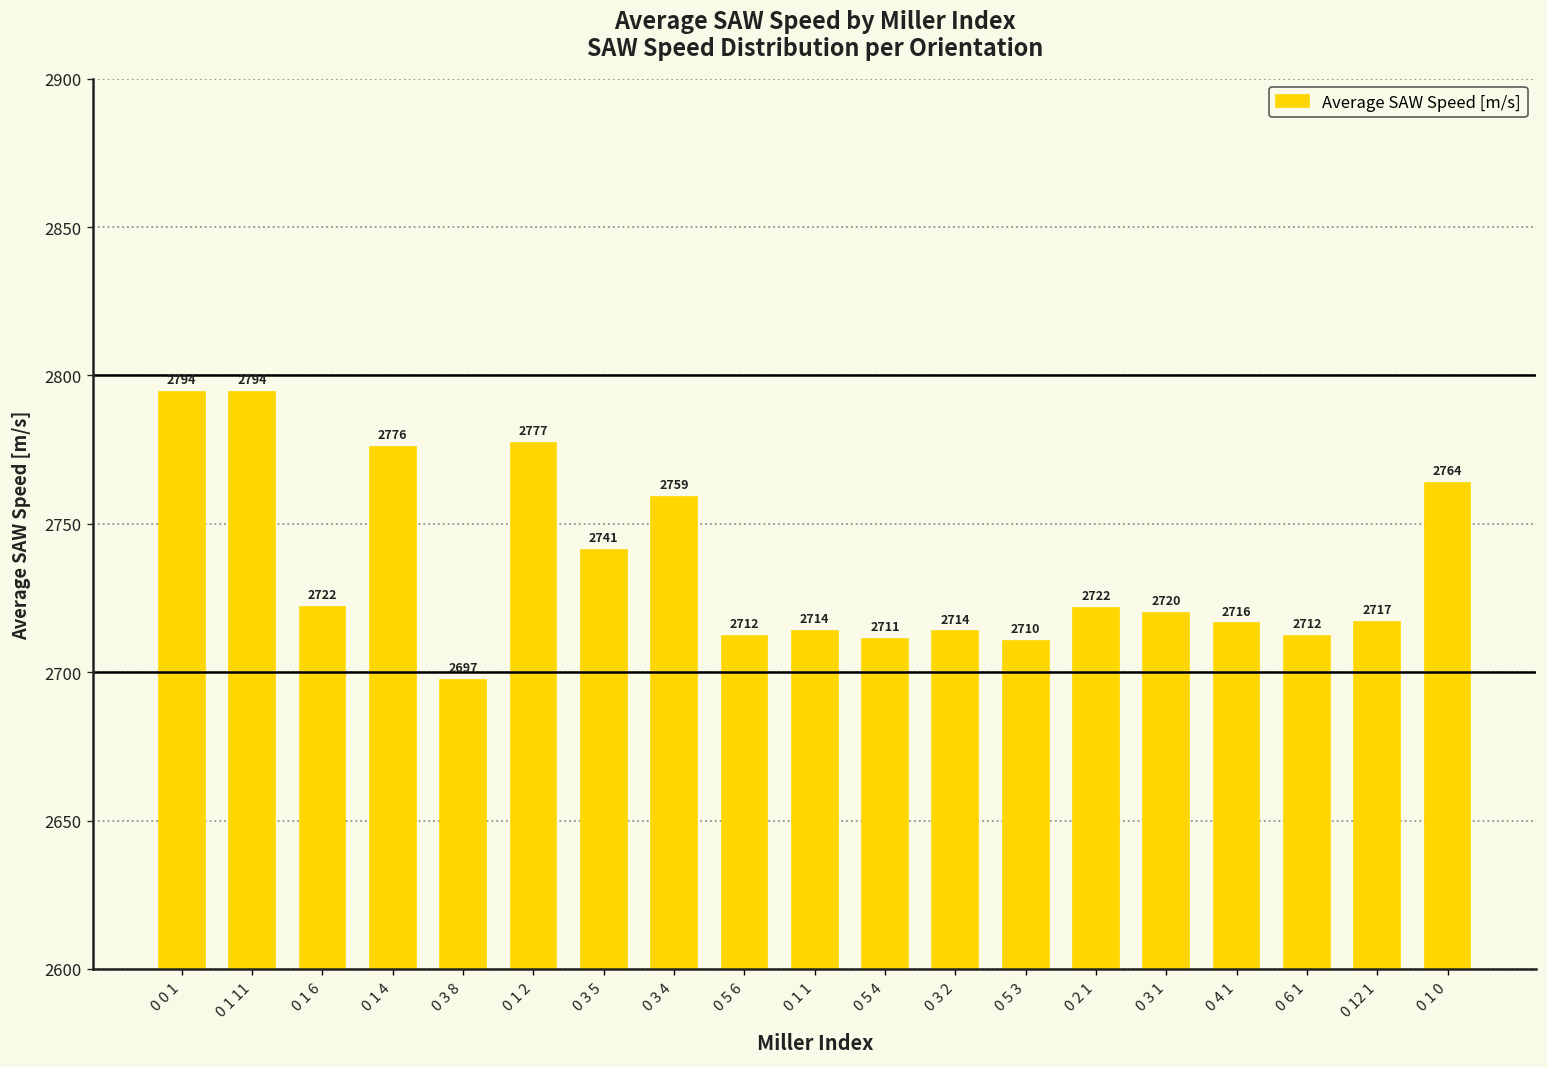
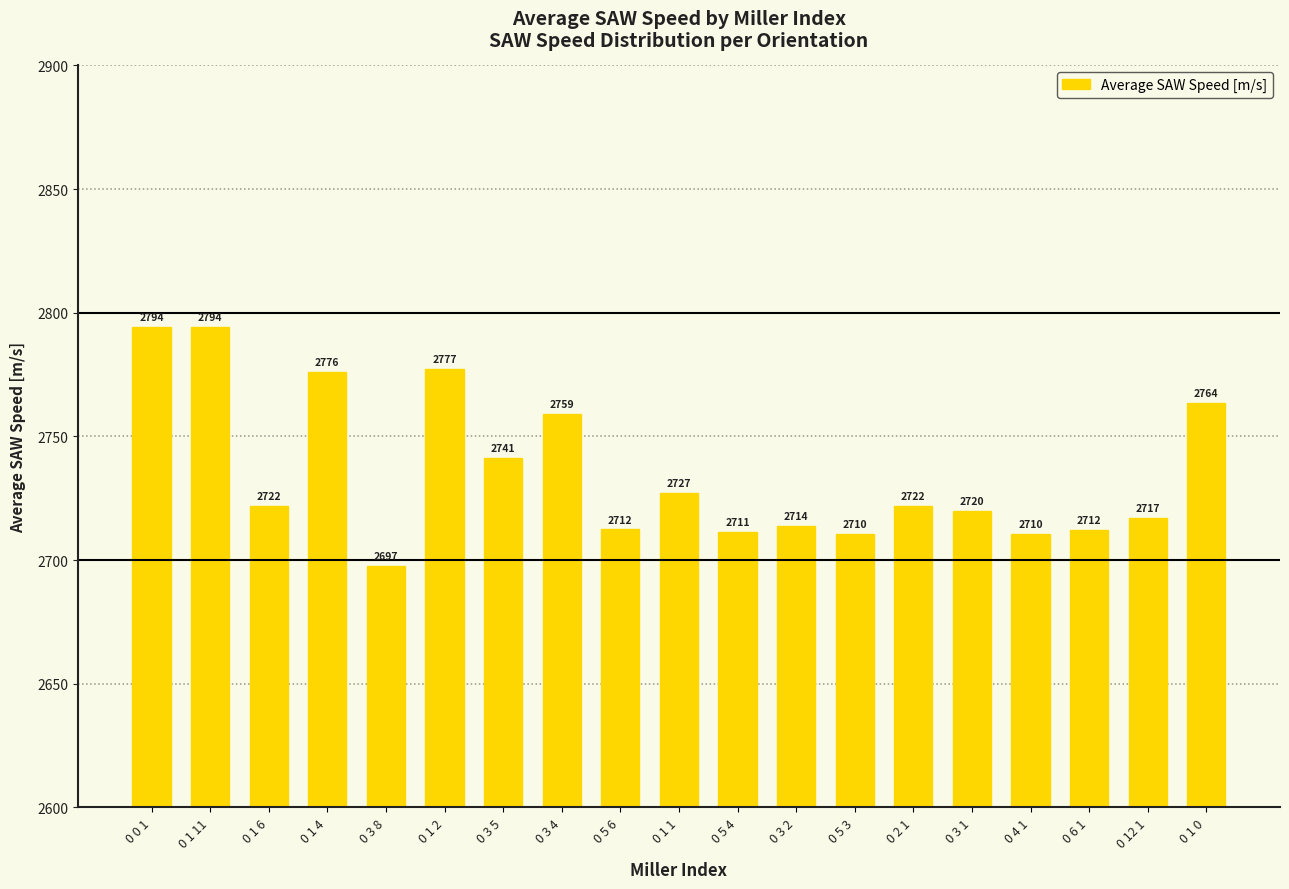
  {
    "0 0 1": 2794,
    "0 1 11": 2794,
    "0 1 6": 2722,
    "0 1 4": 2776,
    "0 3 8": 2697,
    "0 1 2": 2777,
    "0 3 5": 2741,
    "0 3 4": 2759,
    "0 5 6": 2712,
-   "0 1 1": 2714,
+   "0 1 1": 2727,
    "0 5 4": 2711,
    "0 3 2": 2714,
    "0 5 3": 2710,
    "0 2 1": 2722,
    "0 3 1": 2720,
-   "0 4 1": 2716,
+   "0 4 1": 2710,
    "0 6 1": 2712,
    "0 12 1": 2717,
    "0 1 0": 2764
  }
